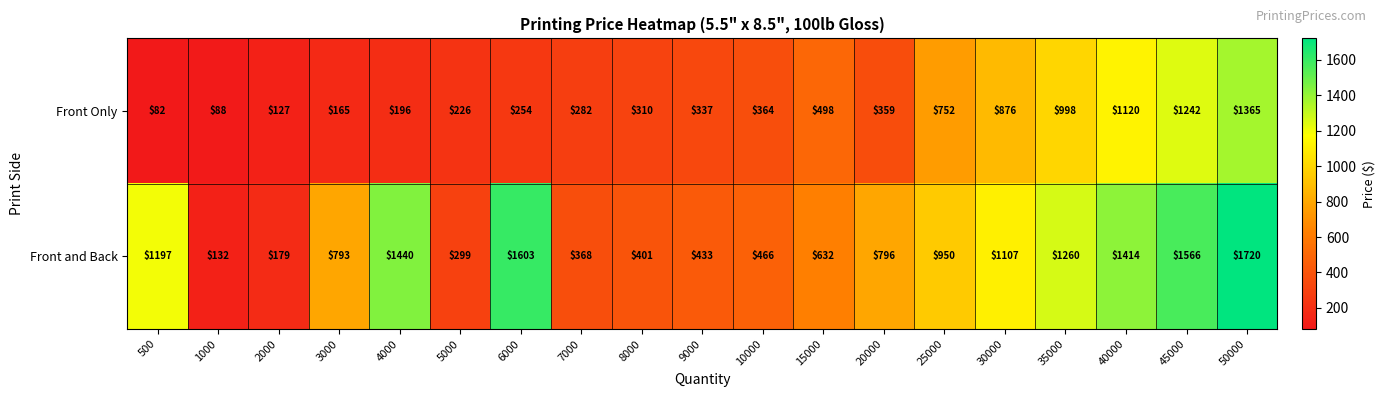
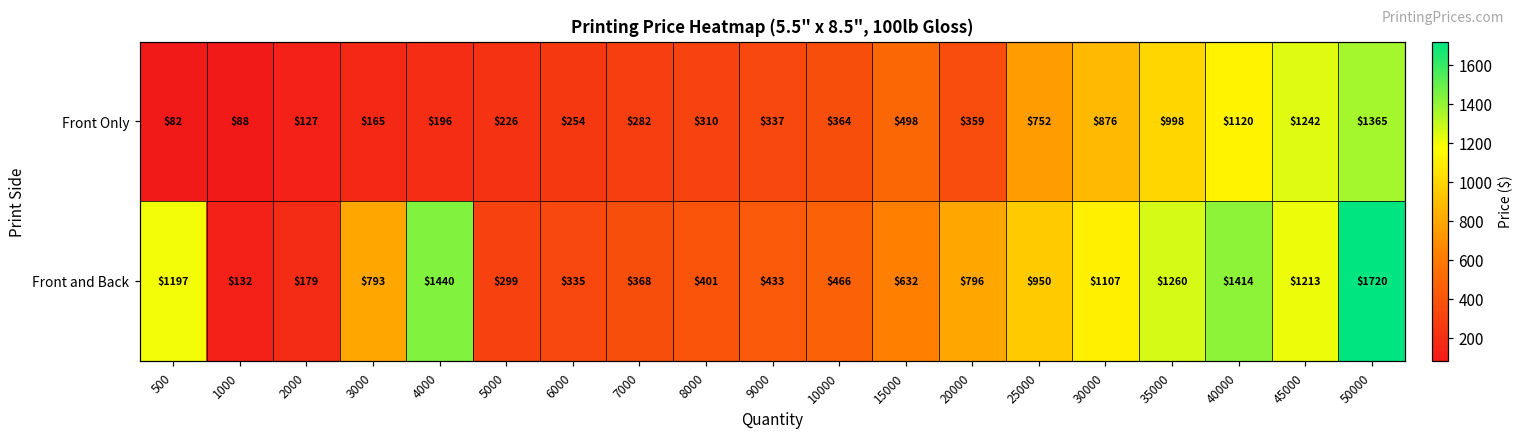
  {
    "Front Only": {
      "500": "$82",
      "1000": "$88",
      "2000": "$127",
      "3000": "$165",
      "4000": "$196",
      "5000": "$226",
      "6000": "$254",
      "7000": "$282",
      "8000": "$310",
      "9000": "$337",
      "10000": "$364",
      "15000": "$498",
      "20000": "$359",
      "25000": "$752",
      "30000": "$876",
      "35000": "$998",
      "40000": "$1120",
      "45000": "$1242",
      "50000": "$1365"
    },
    "Front and Back": {
      "500": "$1197",
      "1000": "$132",
      "2000": "$179",
      "3000": "$793",
      "4000": "$1440",
      "5000": "$299",
-     "6000": "$1603",
+     "6000": "$335",
      "7000": "$368",
      "8000": "$401",
      "9000": "$433",
      "10000": "$466",
      "15000": "$632",
      "20000": "$796",
      "25000": "$950",
      "30000": "$1107",
      "35000": "$1260",
      "40000": "$1414",
-     "45000": "$1566",
+     "45000": "$1213",
      "50000": "$1720"
    }
  }
